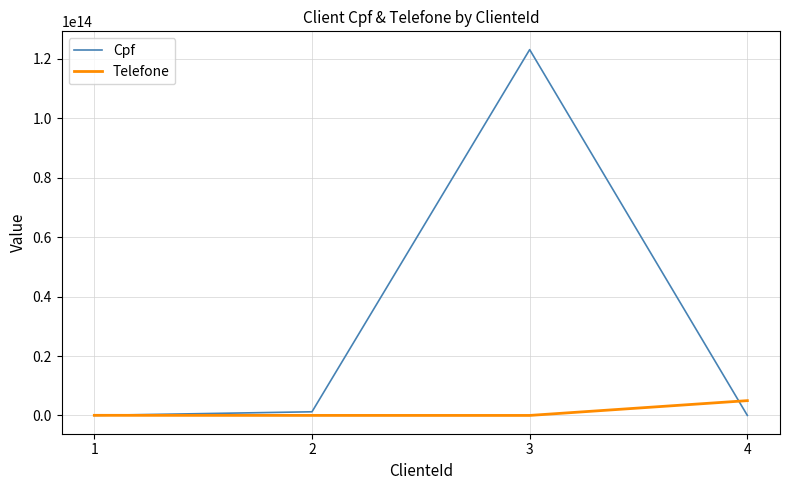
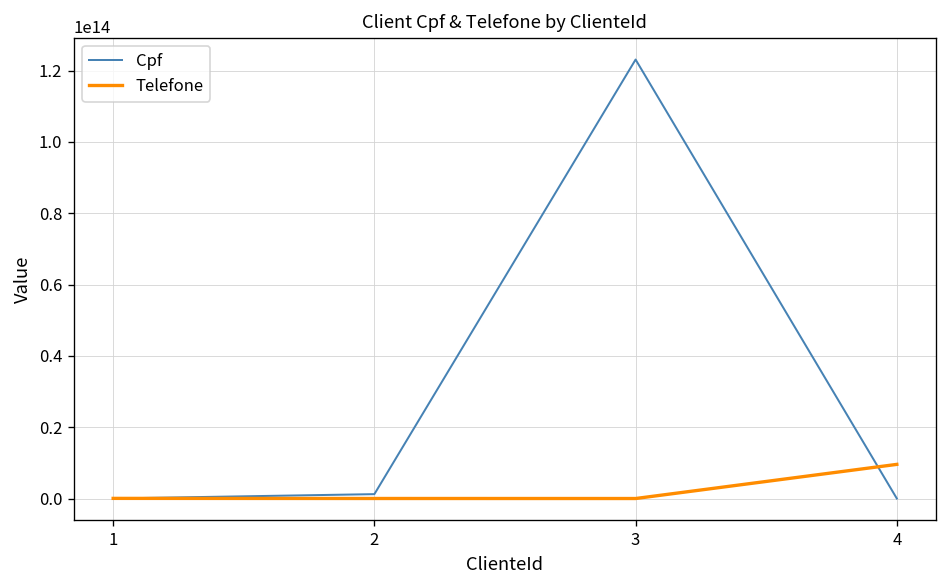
  {
    "Cpf": {
      "2": 1000000000000,
      "3": 123000000000000,
      "4": 0
    },
    "Telefone": {
      "2": 0,
      "3": 0,
-     "4": 5000000000000
+     "4": 10000000000000
    }
  }
